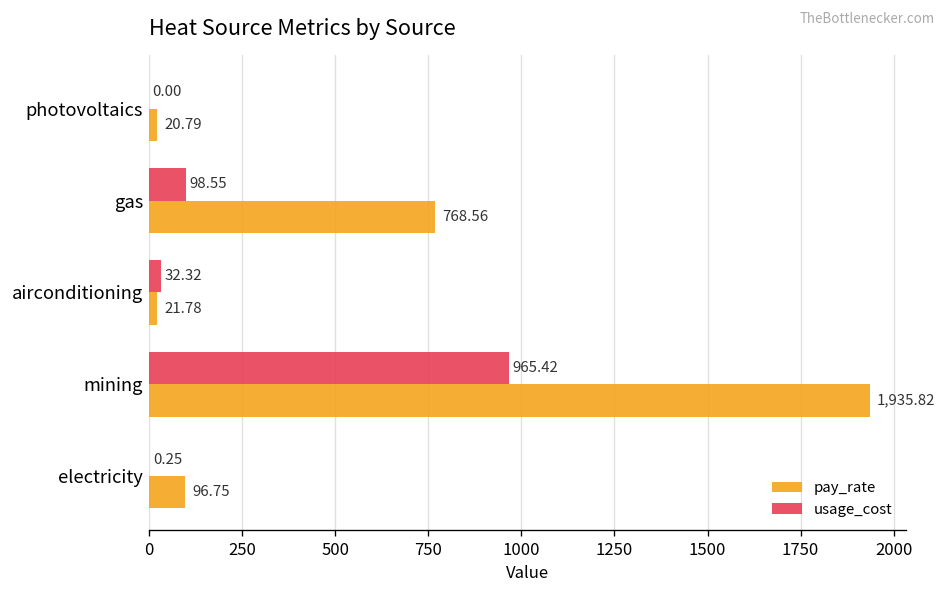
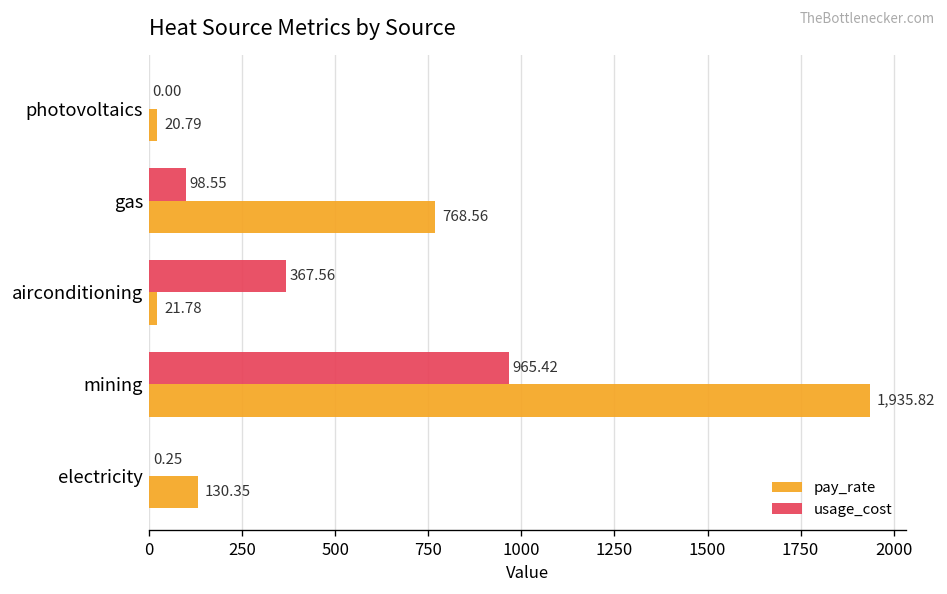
  {
    "pay_rate": {
      "photovoltaics": "20.79",
      "gas": "768.56",
      "airconditioning": "21.78",
      "mining": "1,935.82",
-     "electricity": "96.75"
+     "electricity": "130.35"
    },
    "usage_cost": {
      "photovoltaics": "0.00",
      "gas": "98.55",
-     "airconditioning": "32.32",
+     "airconditioning": "367.56",
      "mining": "965.42",
      "electricity": "0.25"
    }
  }
